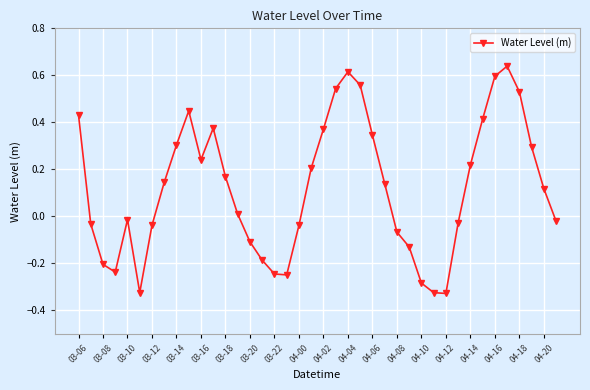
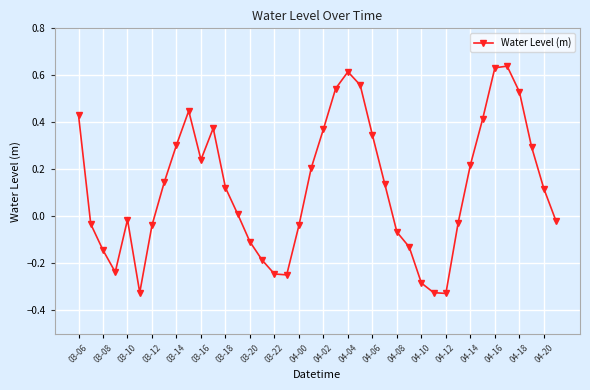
  {
    "03-06": 0.43,
-   "03-08": -0.20,
+   "03-08": -0.14,
    "03-10": -0.01,
    "03-12": -0.04,
    "03-14": 0.30,
    "03-16": 0.24,
-   "03-18": 0.17,
+   "03-18": 0.12,
    "03-20": -0.11,
    "03-22": -0.25,
    "04-00": -0.04,
    "04-02": 0.37,
    "04-04": 0.62,
    "04-06": 0.35,
    "04-08": -0.07,
    "04-10": -0.28,
    "04-12": -0.33,
    "04-14": 0.22,
-   "04-16": 0.60,
+   "04-16": 0.63,
    "04-18": 0.53,
    "04-20": 0.12
  }
